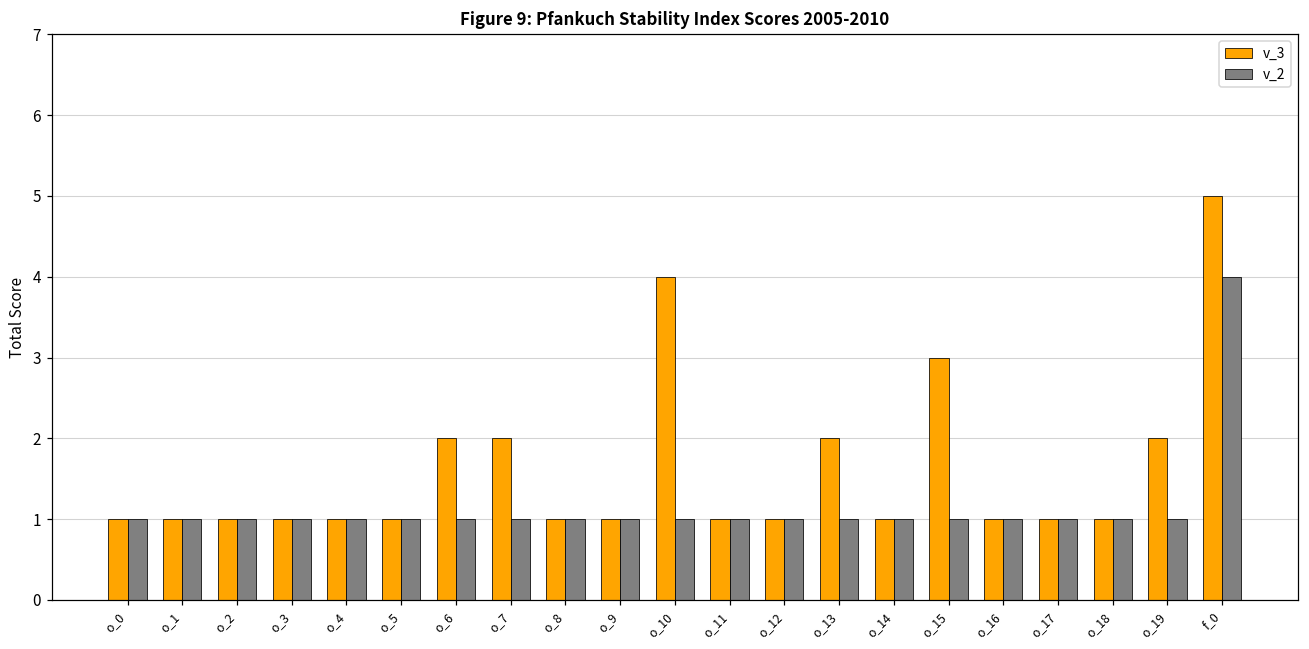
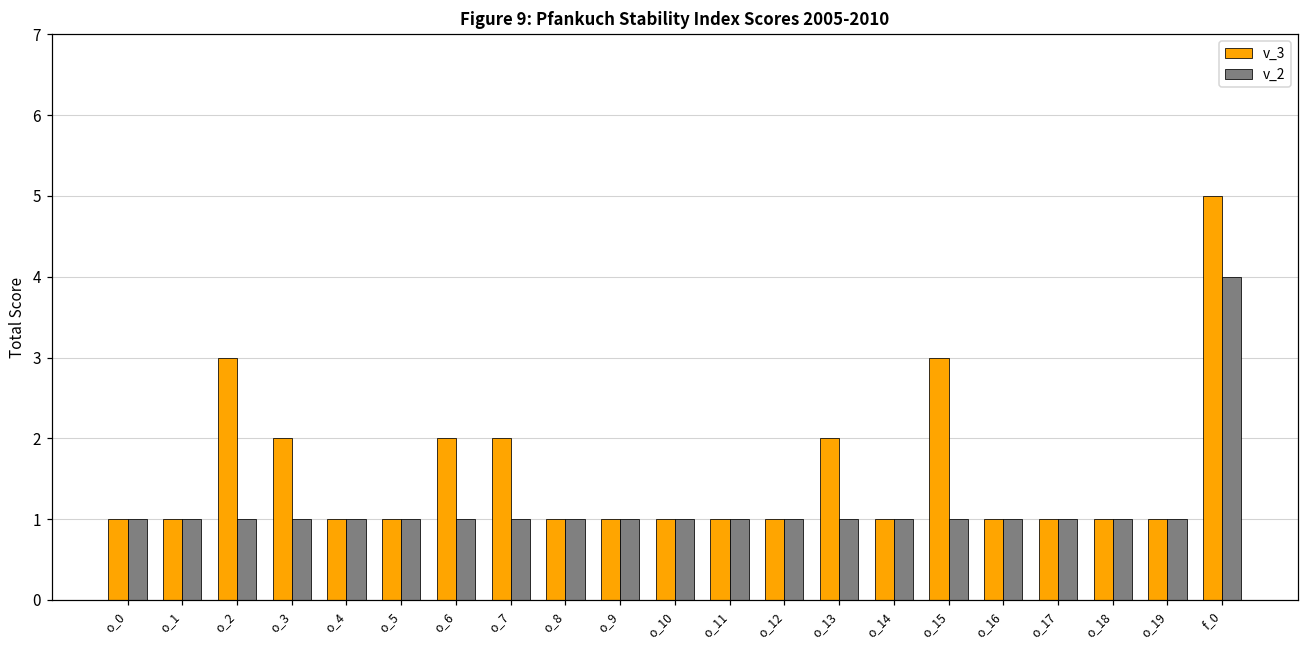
  {
    "v_3": {
      "o_0": 1,
      "o_1": 1,
-     "o_2": 1,
-     "o_3": 1,
+     "o_2": 3,
+     "o_3": 2,
      "o_4": 1,
      "o_5": 1,
      "o_6": 2,
      "o_7": 2,
      "o_8": 1,
      "o_9": 1,
-     "o_10": 4,
+     "o_10": 1,
      "o_11": 1,
      "o_12": 1,
      "o_13": 2,
      "o_14": 1,
      "o_15": 3,
      "o_16": 1,
      "o_17": 1,
      "o_18": 1,
-     "o_19": 2,
+     "o_19": 1,
      "f_0": 5
    },
    "v_2": {
      "o_0": 1,
      "o_1": 1,
      "o_2": 1,
      "o_3": 1,
      "o_4": 1,
      "o_5": 1,
      "o_6": 1,
      "o_7": 1,
      "o_8": 1,
      "o_9": 1,
      "o_10": 1,
      "o_11": 1,
      "o_12": 1,
      "o_13": 1,
      "o_14": 1,
      "o_15": 1,
      "o_16": 1,
      "o_17": 1,
      "o_18": 1,
      "o_19": 1,
      "f_0": 4
    }
  }
